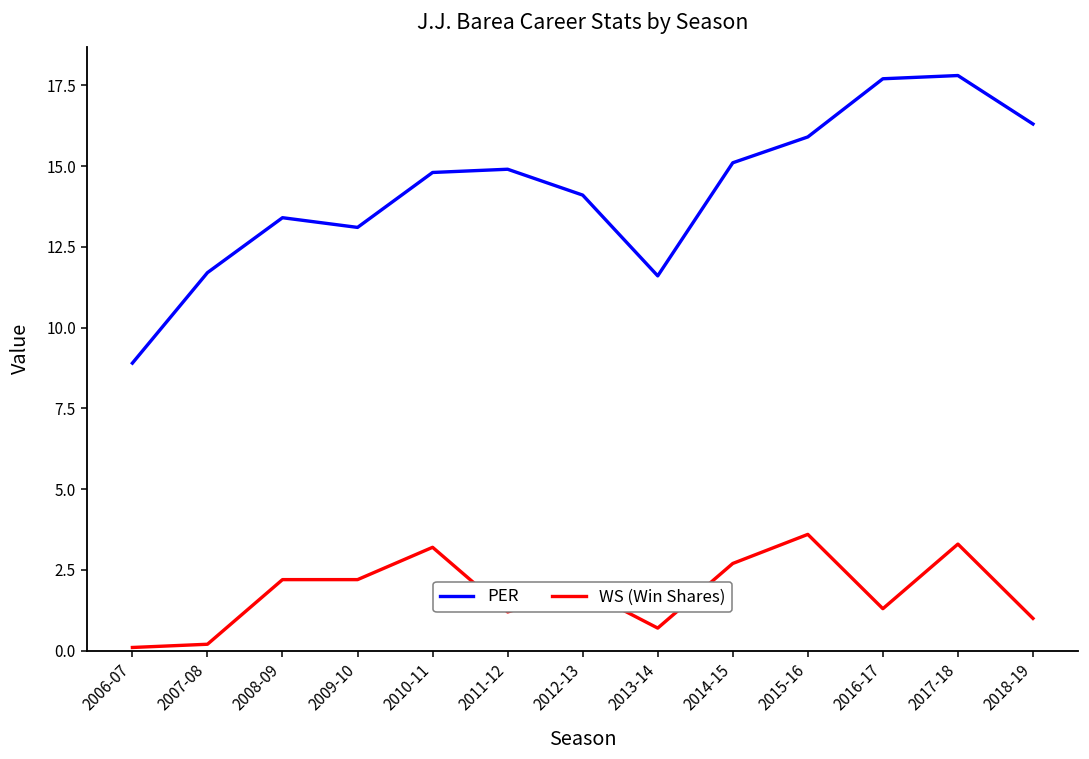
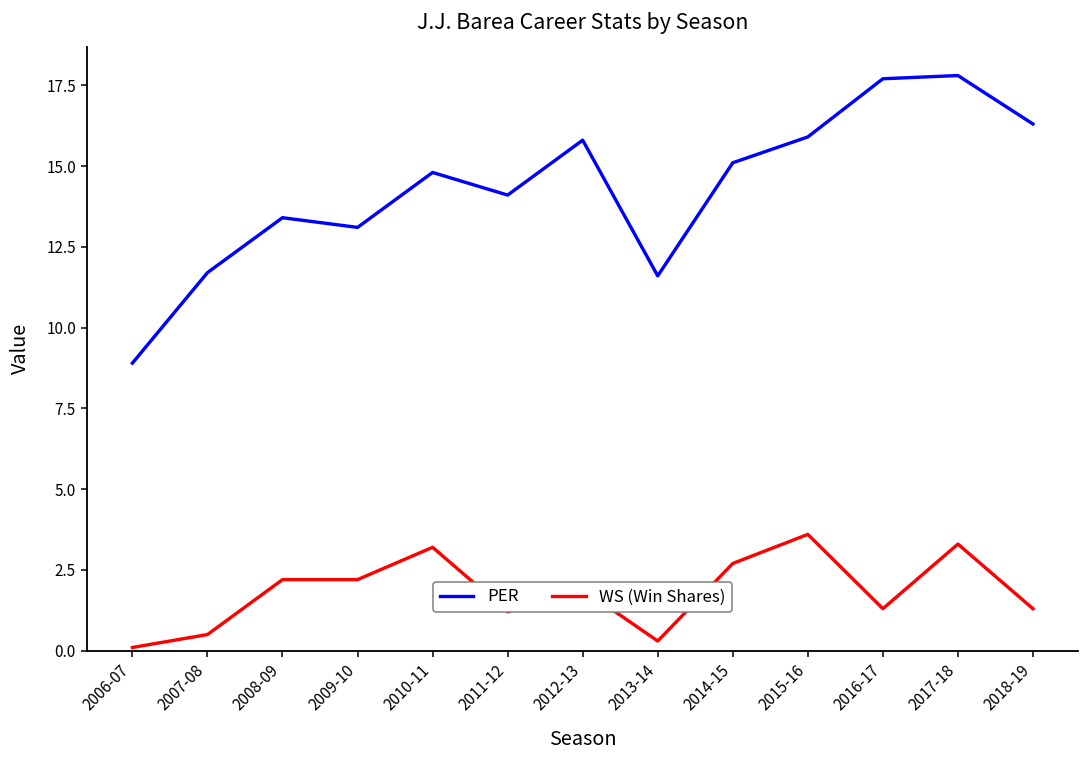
  {
    "PER": {
      "2006-07": 8.9,
      "2007-08": 11.7,
      "2008-09": 13.4,
      "2009-10": 13.1,
      "2010-11": 14.8,
-     "2011-12": 14.9,
-     "2012-13": 14.1,
+     "2011-12": 14.1,
+     "2012-13": 15.8,
      "2013-14": 11.6,
      "2014-15": 15.1,
      "2015-16": 15.9,
      "2016-17": 17.7,
      "2017-18": 17.8,
      "2018-19": 16.3
    },
    "WS (Win Shares)": {
      "2006-07": 0.1,
-     "2007-08": 0.2,
+     "2007-08": 0.5,
      "2008-09": 2.2,
      "2009-10": 2.2,
      "2010-11": 3.2,
-     "2013-14": 0.7,
+     "2013-14": 0.3,
      "2014-15": 2.7,
      "2015-16": 3.6,
      "2016-17": 1.3,
      "2017-18": 3.3,
-     "2018-19": 1.0
+     "2018-19": 1.3
    }
  }
